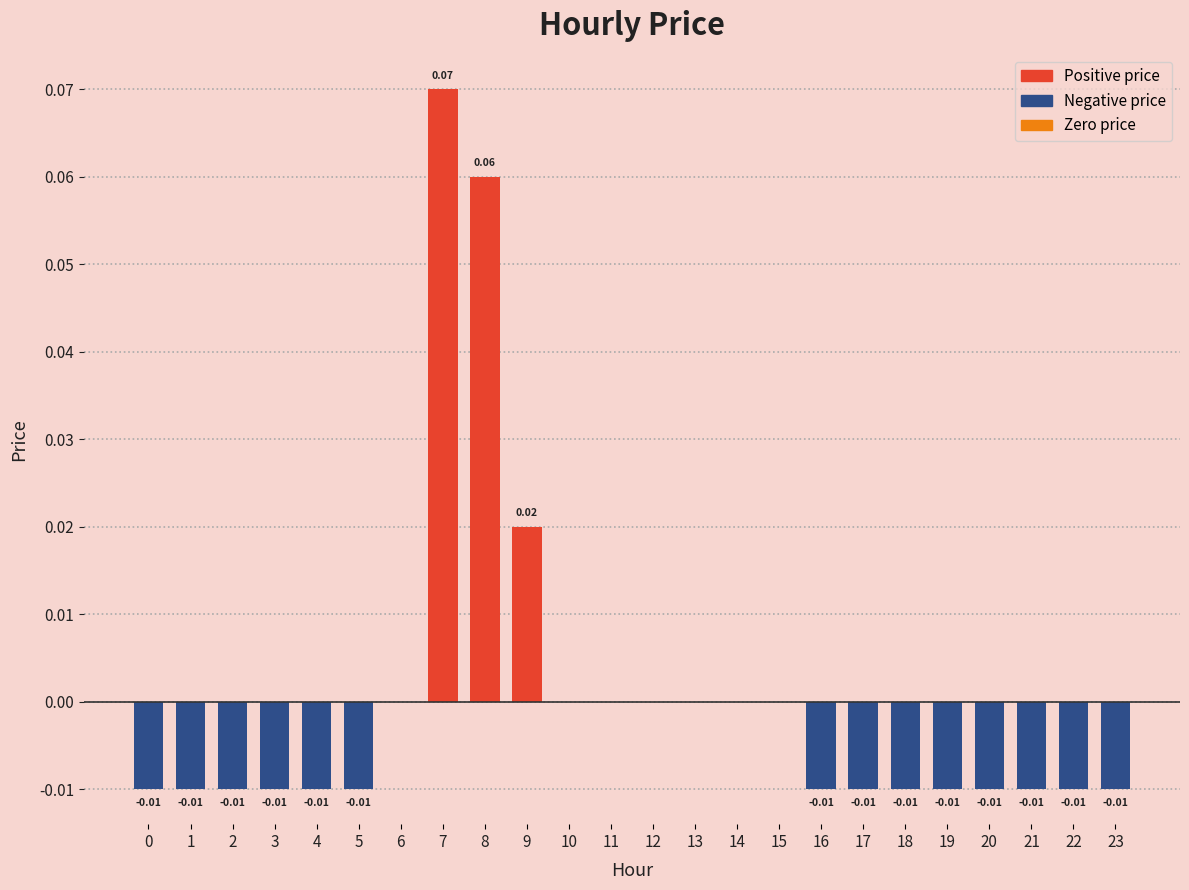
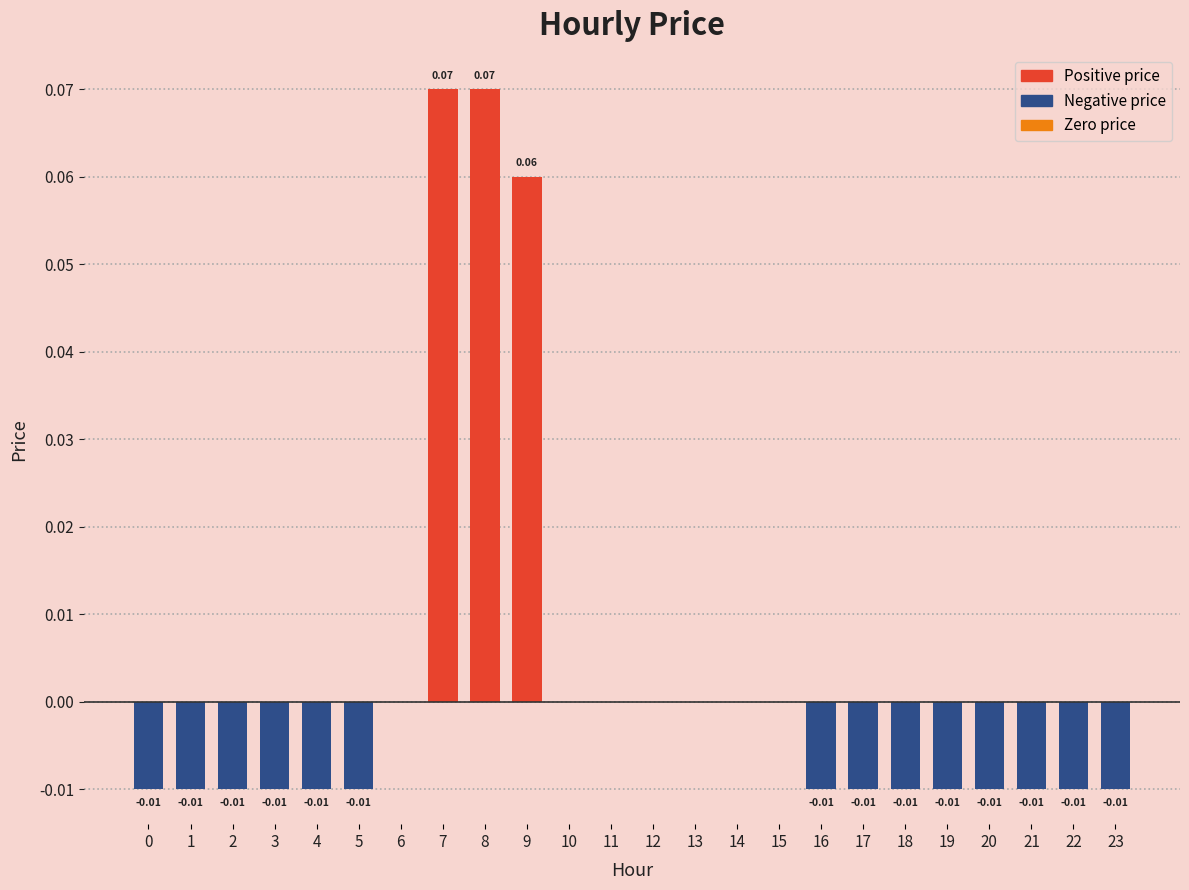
  {
    "0": -0.01,
    "1": -0.01,
    "2": -0.01,
    "3": -0.01,
    "4": -0.01,
    "5": -0.01,
    "7": 0.07,
-   "8": 0.06,
-   "9": 0.02,
+   "8": 0.07,
+   "9": 0.06,
    "16": -0.01,
    "17": -0.01,
    "18": -0.01,
    "19": -0.01,
    "20": -0.01,
    "21": -0.01,
    "22": -0.01,
    "23": -0.01
  }
